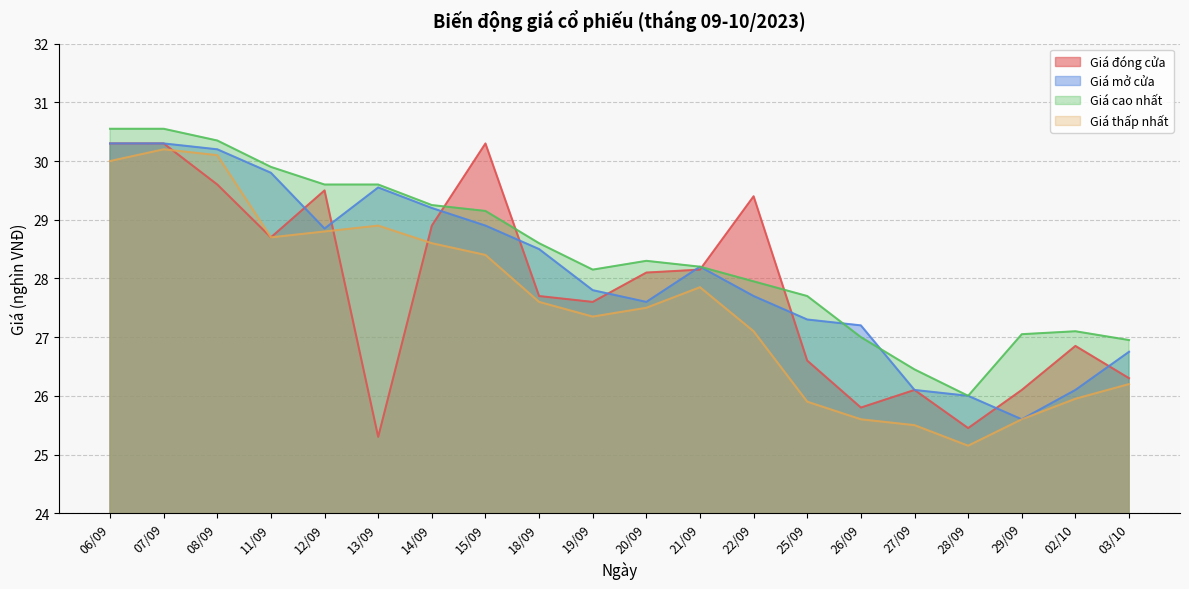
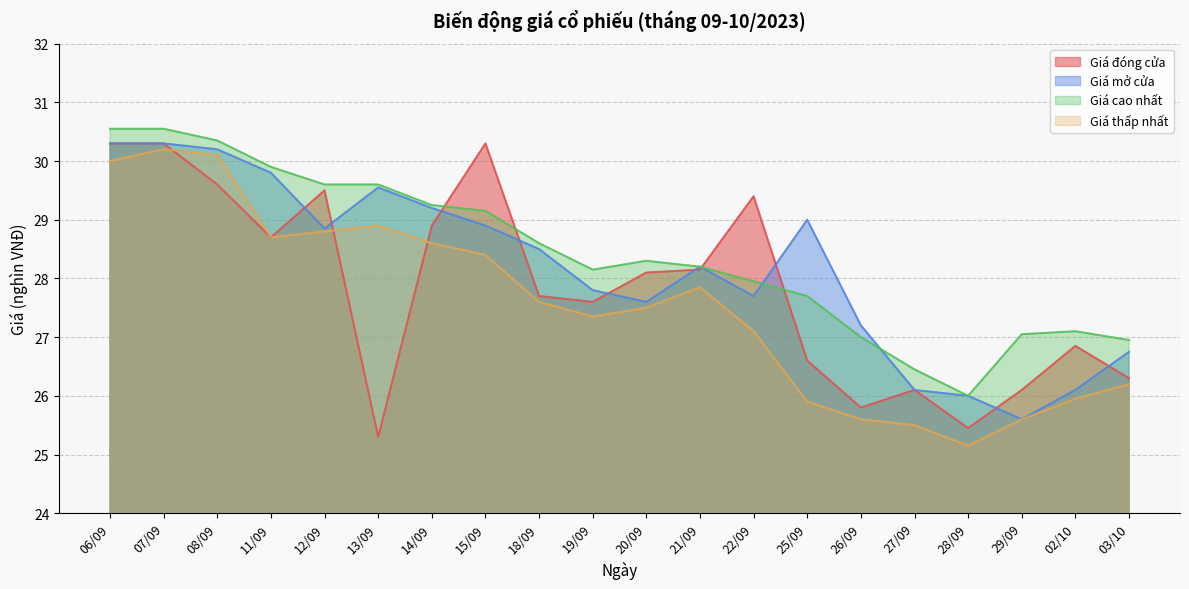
  {
    "Giá đóng cửa": {
      "08/09": 29.6,
      "12/09": 29.5,
      "13/09": 25.3,
      "14/09": 28.9,
      "15/09": 30.3,
      "18/09": 27.7,
      "19/09": 27.6,
      "20/09": 28.1,
      "21/09": 28.2,
      "22/09": 29.4,
      "25/09": 26.6,
      "26/09": 25.8,
      "28/09": 25.5,
      "29/09": 26.1,
      "02/10": 26.9,
      "03/10": 26.3
    },
    "Giá mở cửa": {
      "08/09": 30.2,
      "11/09": 29.8,
      "12/09": 28.9,
      "13/09": 29.6,
      "14/09": 29.2,
      "15/09": 28.9,
      "18/09": 28.5,
      "19/09": 27.8,
      "20/09": 27.6,
      "22/09": 27.7,
-     "25/09": 27.3,
+     "25/09": 29.0,
      "26/09": 27.2,
      "02/10": 26.1,
      "03/10": 26.8
    },
    "Giá cao nhất": {
      "06/09": 30.6,
      "07/09": 30.6,
      "08/09": 30.4,
      "11/09": 29.9,
      "12/09": 29.6,
      "13/09": 29.6,
      "14/09": 29.3,
      "15/09": 29.2,
      "18/09": 28.6,
      "19/09": 28.2,
      "20/09": 28.3,
      "22/09": 28.0,
      "25/09": 27.7,
      "26/09": 27.0,
      "27/09": 26.5,
      "29/09": 27.1,
      "02/10": 27.1,
      "03/10": 27.0
    },
    "Giá thấp nhất": {
      "06/09": 30.0,
      "07/09": 30.2,
      "08/09": 30.1,
      "12/09": 28.8,
      "13/09": 28.9,
      "14/09": 28.6,
      "15/09": 28.4,
      "18/09": 27.6,
      "19/09": 27.4,
      "20/09": 27.5,
      "21/09": 27.9,
      "22/09": 27.1,
      "25/09": 25.9,
      "26/09": 25.6,
      "27/09": 25.5,
      "28/09": 25.2,
      "02/10": 26.0,
      "03/10": 26.2
    }
  }
